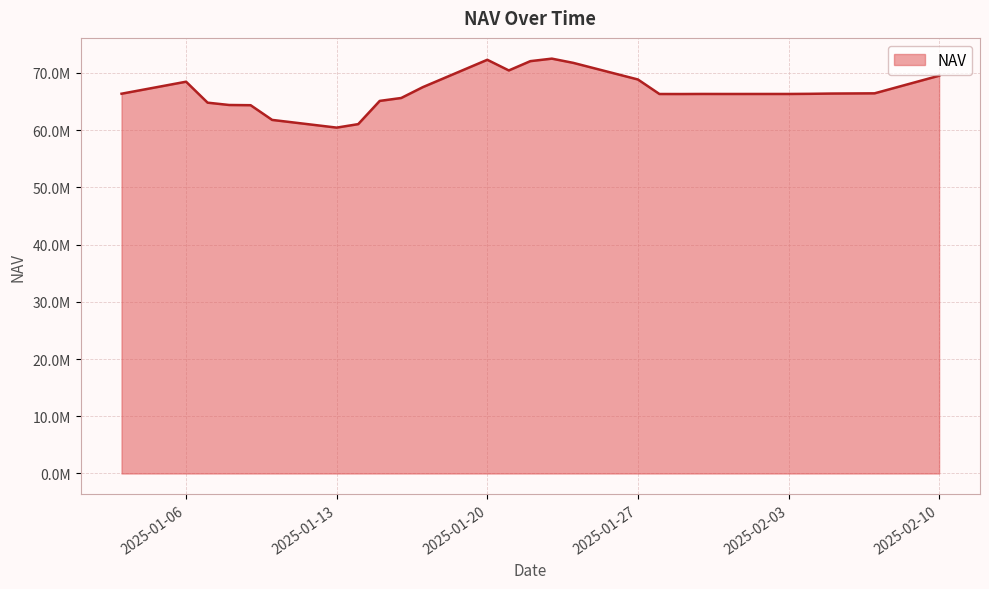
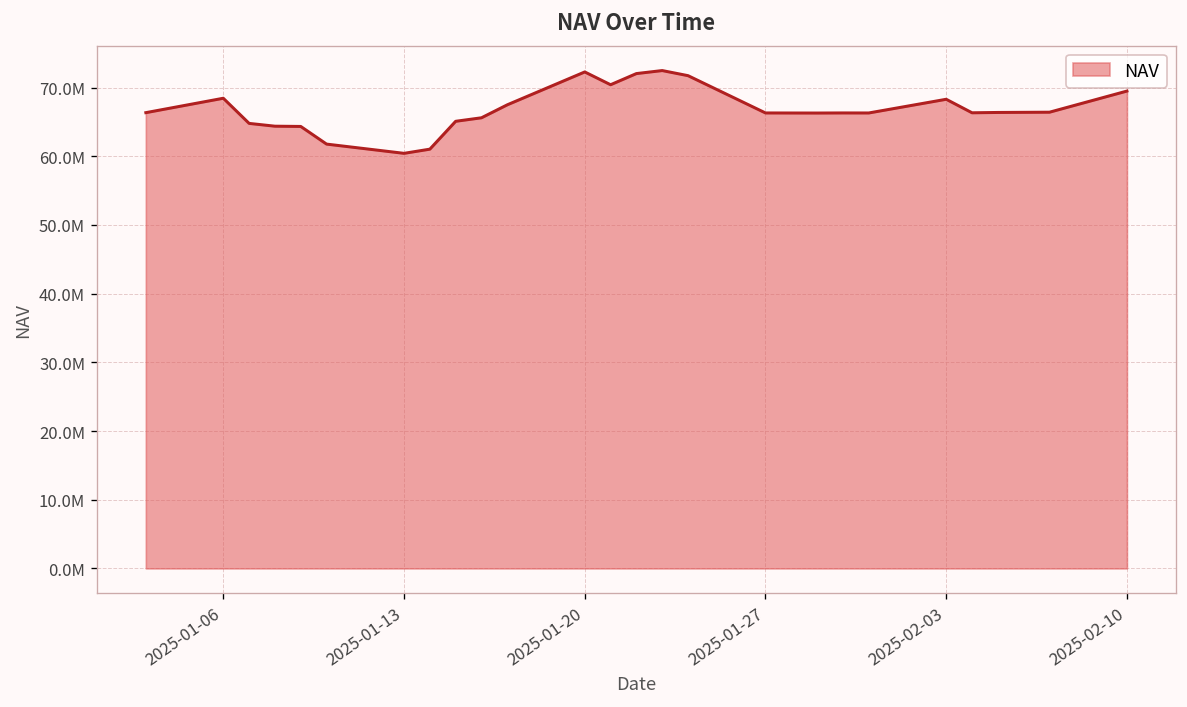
  {
    "2025-01-06": 68000000,
    "2025-01-13": 60000000,
    "2025-01-20": 72000000,
-   "2025-01-27": 69000000,
-   "2025-02-03": 66000000,
+   "2025-01-27": 66000000,
+   "2025-02-03": 68000000,
    "2025-02-10": 69000000
  }
